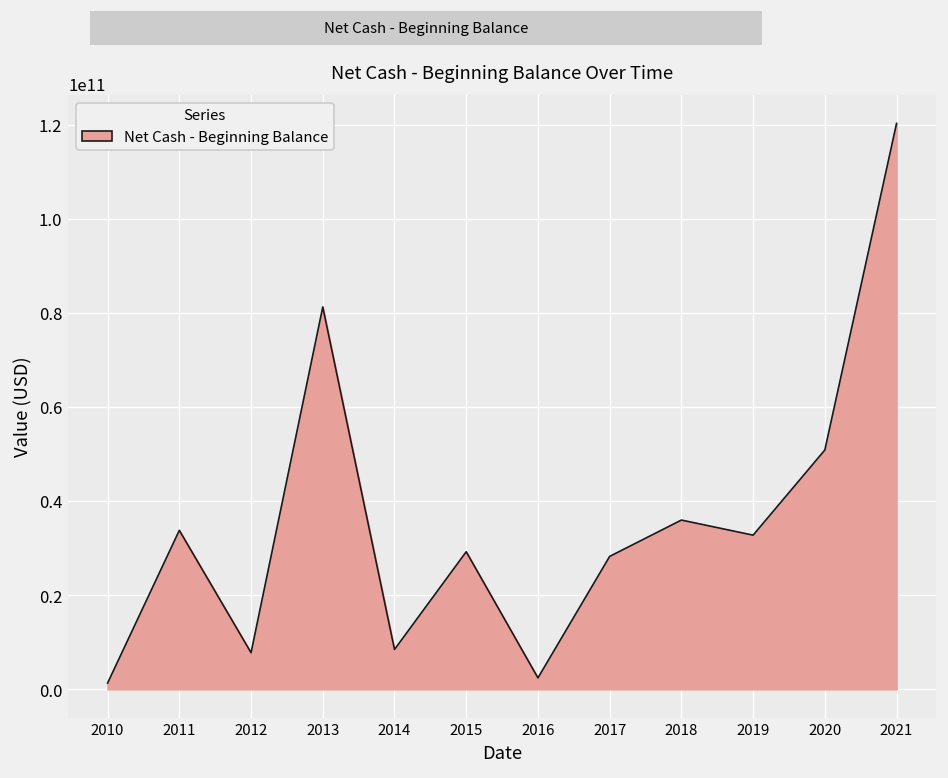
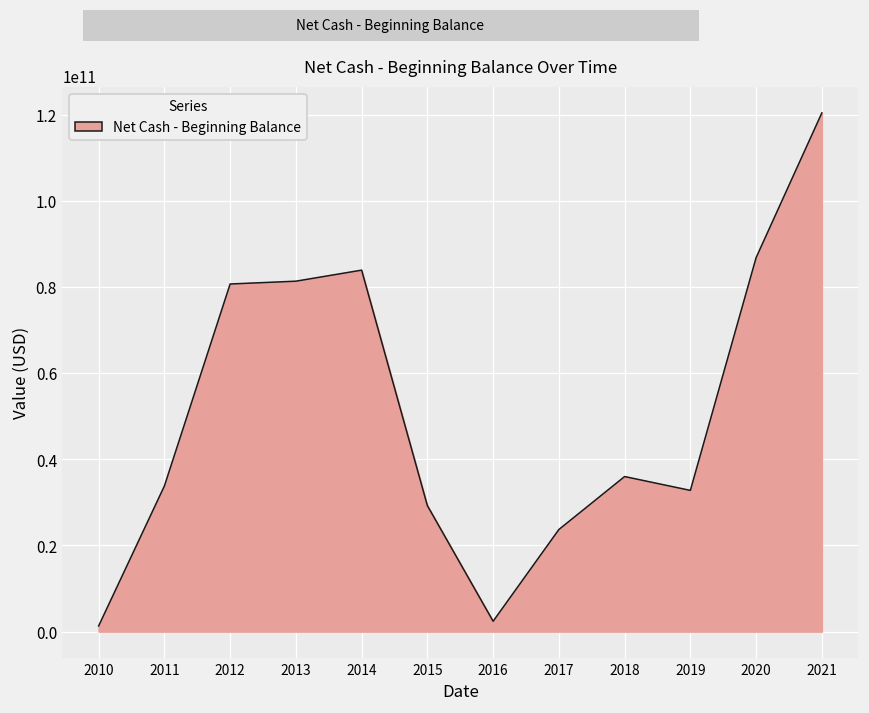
  {
    "2010": 1000000000,
    "2011": 34000000000,
-   "2012": 8000000000,
+   "2012": 81000000000,
    "2013": 81000000000,
-   "2014": 8000000000,
+   "2014": 84000000000,
    "2015": 29000000000,
    "2016": 2000000000,
-   "2017": 28000000000,
+   "2017": 24000000000,
    "2018": 36000000000,
    "2019": 33000000000,
-   "2020": 51000000000,
+   "2020": 87000000000,
    "2021": 120000000000
  }
